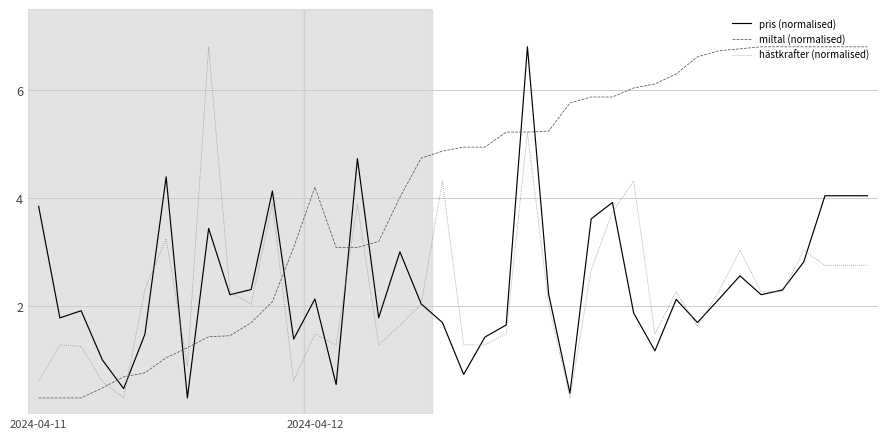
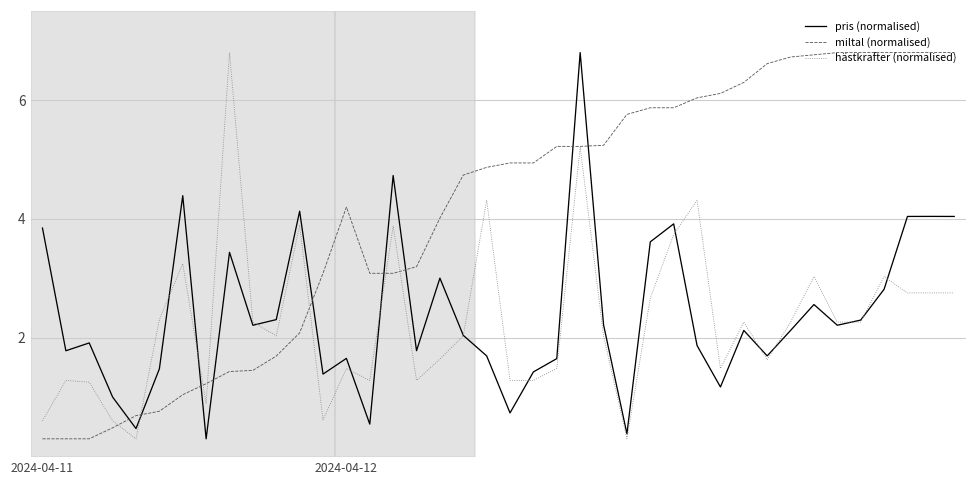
  {
    "pris (normalised)": {
      "2024-04-11": 3.8,
-     "2024-04-12": 2.1
+     "2024-04-12": 1.7
    },
    "miltal (normalised)": {
      "2024-04-11": 0.3,
      "2024-04-12": 4.2
    },
    "hästkrafter (normalised)": {
      "2024-04-11": 0.6,
      "2024-04-12": 1.5
    }
  }
